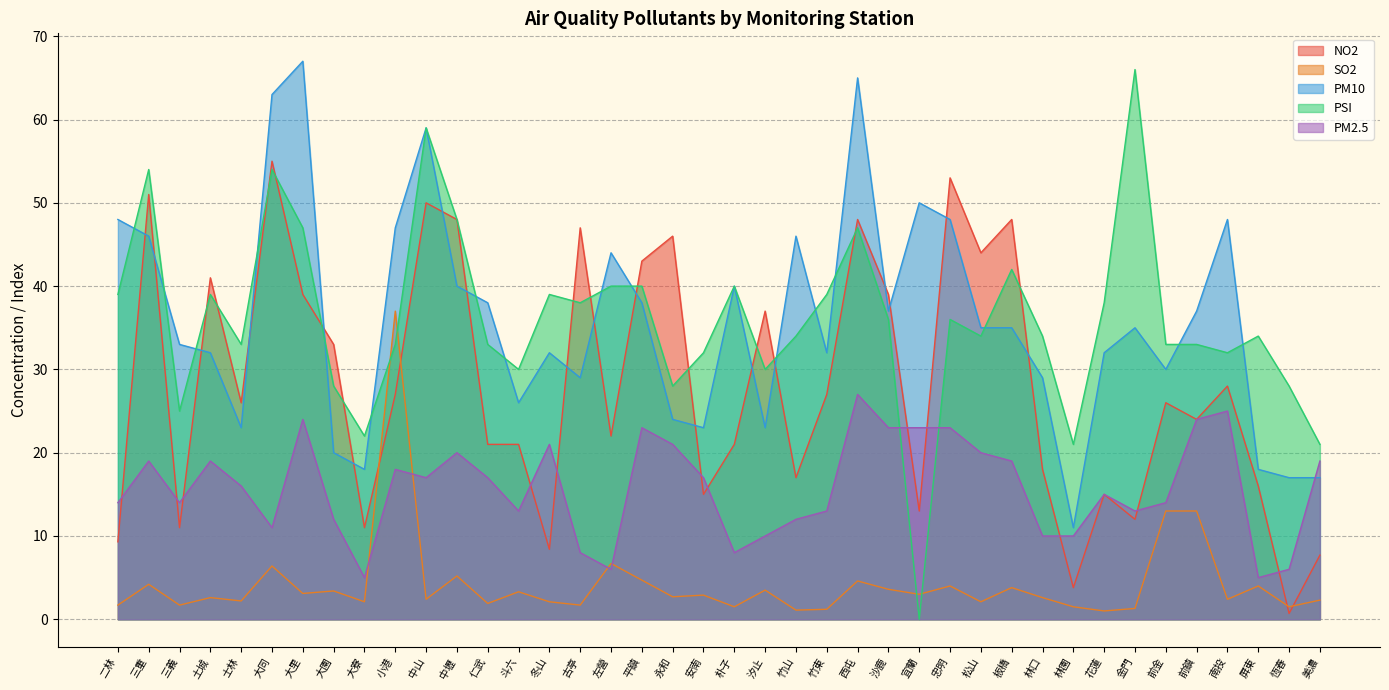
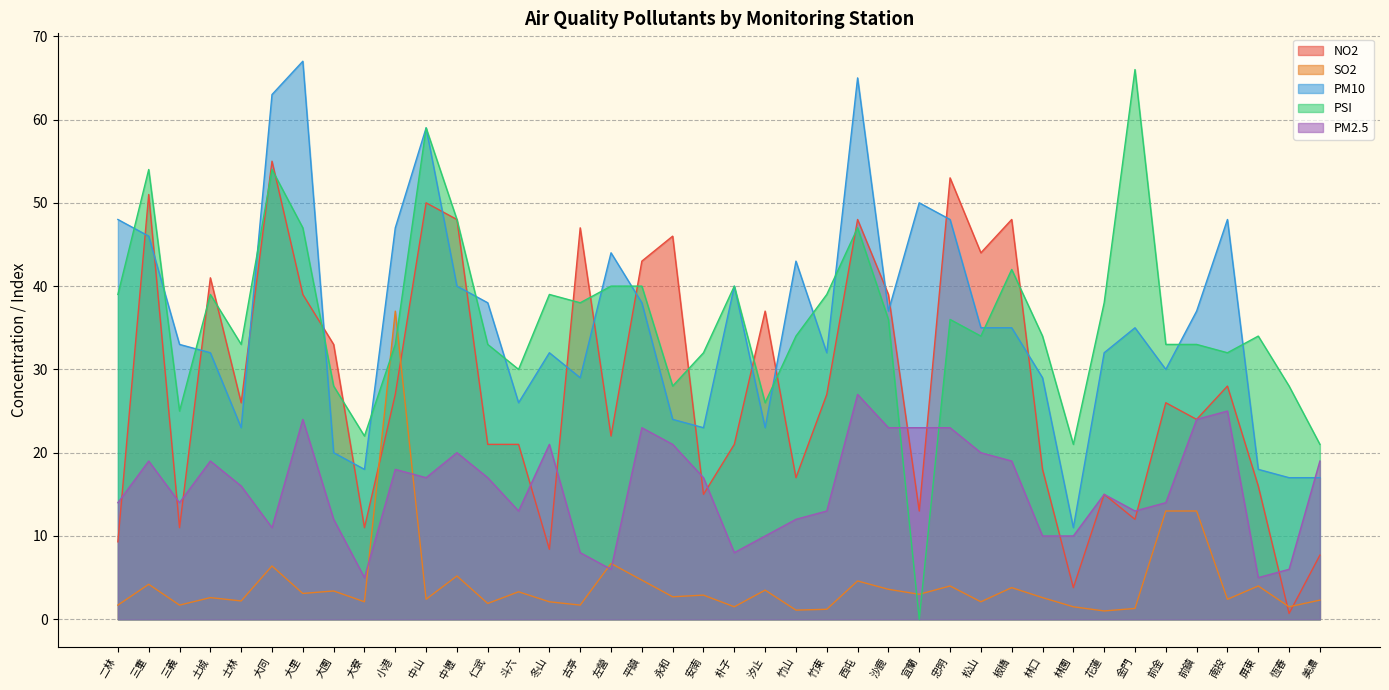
  {
    "PM10": {
      "二林": 48,
      "三重": 46,
      "三義": 33,
      "土城": 32,
      "士林": 23,
      "大同": 63,
      "大里": 67,
      "大園": 20,
      "大寮": 18,
      "小港": 47,
      "中壢": 40,
      "仁武": 38,
      "斗六": 26,
      "冬山": 32,
      "古亭": 29,
      "左營": 44,
      "平鎮": 38,
      "永和": 24,
      "安南": 23,
      "汐止": 23,
-     "竹山": 46,
+     "竹山": 43,
      "竹東": 32,
      "西屯": 65,
      "沙鹿": 37,
      "宜蘭": 50,
      "忠明": 48,
      "松山": 35,
      "板橋": 35,
      "林口": 29,
      "林園": 11,
      "花蓮": 32,
      "金門": 35,
      "前金": 30,
      "前鎮": 37,
      "南投": 48,
      "屏東": 18,
      "恆春": 17,
      "美濃": 17
    },
    "PSI": {
      "二林": 39,
      "三重": 54,
      "三義": 25,
      "土城": 39,
      "士林": 33,
      "大同": 54,
      "大里": 47,
      "大園": 28,
      "大寮": 22,
      "小港": 33,
      "仁武": 33,
      "斗六": 30,
      "冬山": 39,
      "古亭": 38,
      "左營": 40,
      "平鎮": 40,
      "永和": 28,
      "安南": 32,
-     "汐止": 30,
+     "汐止": 26,
      "竹山": 34,
      "竹東": 39,
      "西屯": 47,
      "沙鹿": 36,
      "宜蘭": 0,
      "忠明": 36,
      "松山": 34,
      "板橋": 42,
      "林口": 34,
      "林園": 21,
      "花蓮": 38,
      "金門": 66,
      "前金": 33,
      "前鎮": 33,
      "南投": 32,
      "屏東": 34,
      "恆春": 28,
      "美濃": 21
    },
    "PM2.5": {
      "二林": 14,
      "三重": 19,
      "三義": 14,
      "土城": 19,
      "士林": 16,
      "大同": 11,
      "大里": 24,
      "大園": 12,
      "大寮": 5,
      "小港": 18,
      "中山": 17,
      "中壢": 20,
      "仁武": 17,
      "斗六": 13,
      "冬山": 21,
      "古亭": 8,
      "左營": 6,
      "平鎮": 23,
      "永和": 21,
      "安南": 17,
      "朴子": 8,
      "汐止": 10,
      "竹山": 12,
      "竹東": 13,
      "西屯": 27,
      "沙鹿": 23,
      "宜蘭": 23,
      "忠明": 23,
      "松山": 20,
      "板橋": 19,
      "林口": 10,
      "林園": 10,
      "金門": 13,
      "前金": 14,
      "南投": 25,
      "屏東": 5,
      "恆春": 6,
      "美濃": 19
    }
  }
